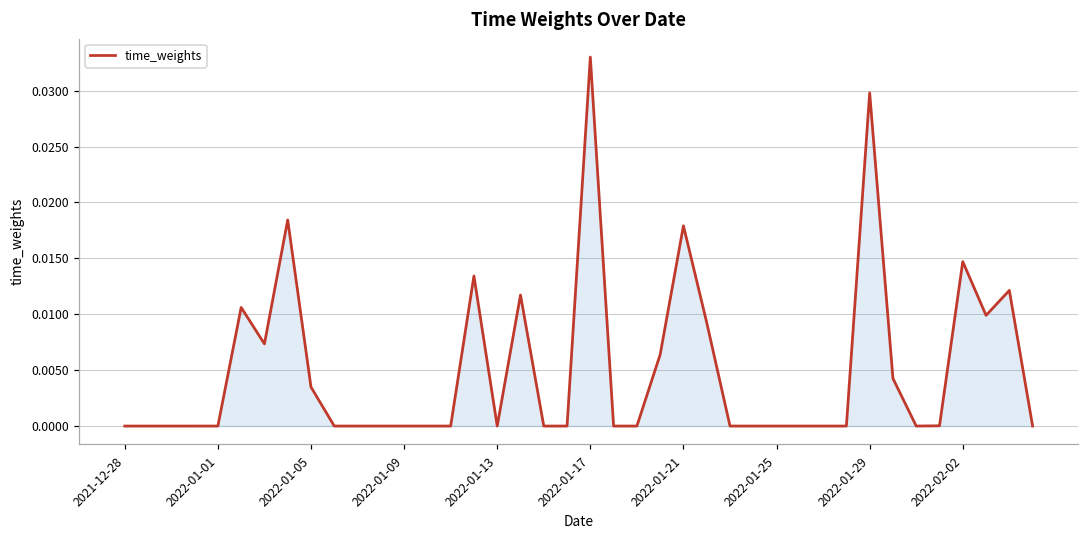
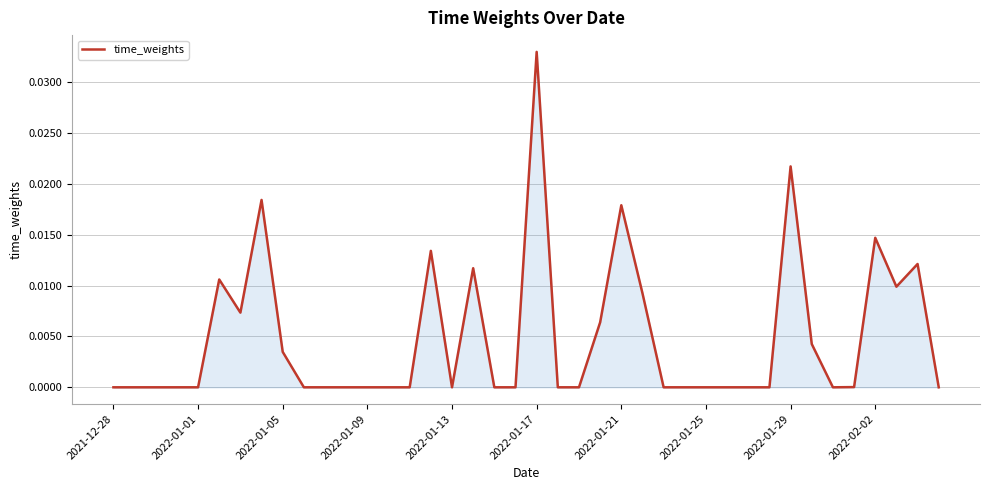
  {
    "2021-12-28": 0.0000,
    "2022-01-01": 0.0000,
    "2022-01-05": 0.0035,
    "2022-01-09": 0.0000,
    "2022-01-13": 0.0000,
    "2022-01-17": 0.0330,
    "2022-01-21": 0.0179,
    "2022-01-25": 0.0000,
-   "2022-01-29": 0.0298,
+   "2022-01-29": 0.0217,
    "2022-02-02": 0.0147
  }
